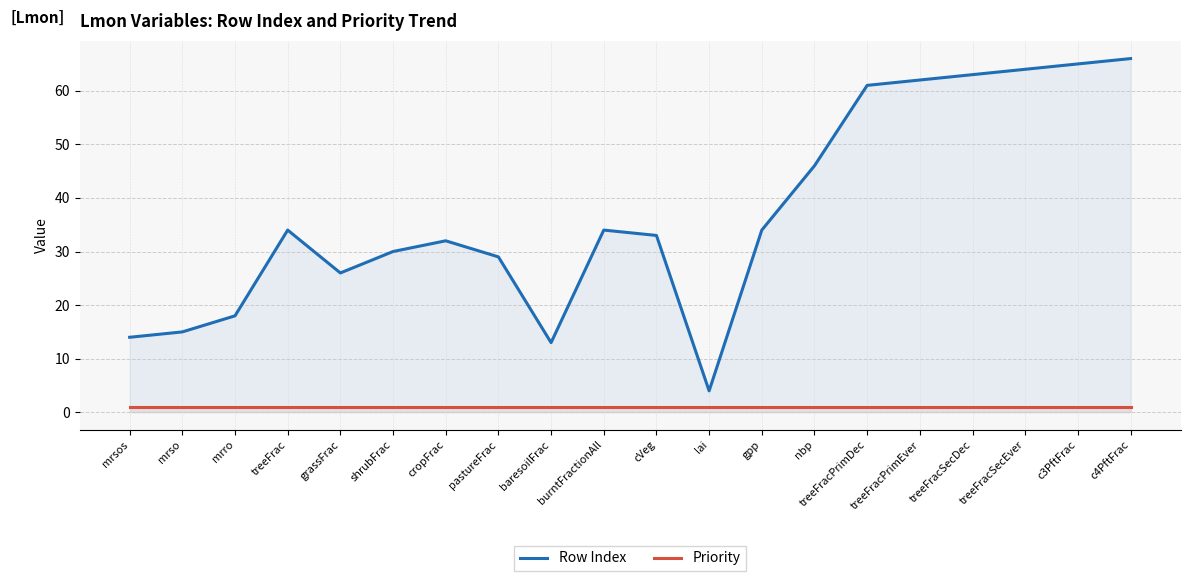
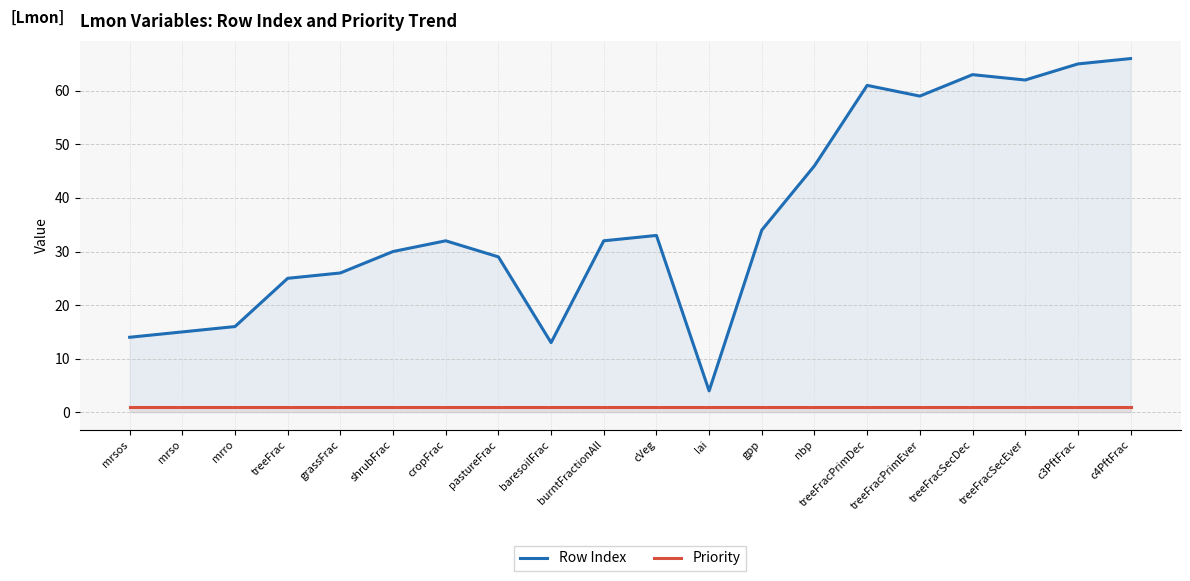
  {
    "Row Index": {
      "mrsos": 14,
      "mrso": 15,
-     "mrro": 18,
-     "treeFrac": 34,
+     "mrro": 16,
+     "treeFrac": 25,
      "grassFrac": 26,
      "shrubFrac": 30,
      "cropFrac": 32,
      "pastureFrac": 29,
      "baresoilFrac": 13,
-     "burntFractionAll": 34,
+     "burntFractionAll": 32,
      "cVeg": 33,
      "lai": 4,
      "gpp": 34,
      "nbp": 46,
      "treeFracPrimDec": 61,
-     "treeFracPrimEver": 62,
+     "treeFracPrimEver": 59,
      "treeFracSecDec": 63,
-     "treeFracSecEver": 64,
+     "treeFracSecEver": 62,
      "c3PftFrac": 65,
      "c4PftFrac": 66
    },
    "Priority": {
      "mrsos": 1,
      "mrso": 1,
      "mrro": 1,
      "treeFrac": 1,
      "grassFrac": 1,
      "shrubFrac": 1,
      "cropFrac": 1,
      "pastureFrac": 1,
      "baresoilFrac": 1,
      "burntFractionAll": 1,
      "cVeg": 1,
      "lai": 1,
      "gpp": 1,
      "nbp": 1,
      "treeFracPrimDec": 1,
      "treeFracPrimEver": 1,
      "treeFracSecDec": 1,
      "treeFracSecEver": 1,
      "c3PftFrac": 1,
      "c4PftFrac": 1
    }
  }
